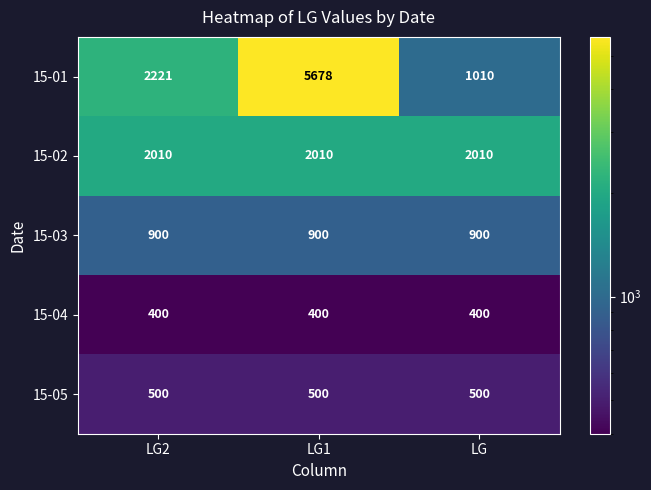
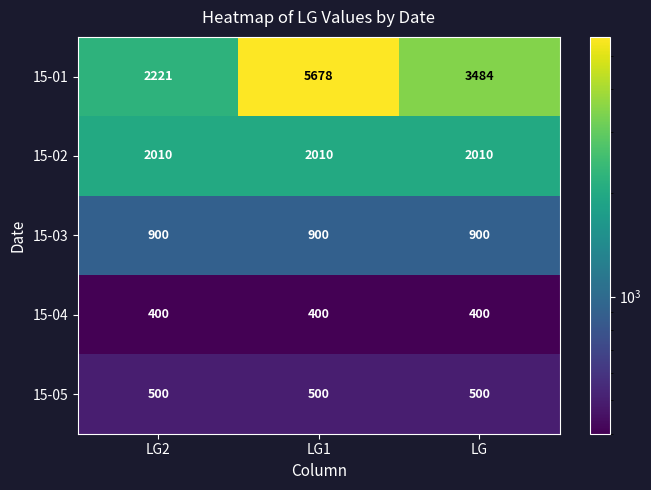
  {
    "15-01": {
      "LG2": 2221,
      "LG1": 5678,
-     "LG": 1010
+     "LG": 3484
    },
    "15-02": {
      "LG2": 2010,
      "LG1": 2010,
      "LG": 2010
    },
    "15-03": {
      "LG2": 900,
      "LG1": 900,
      "LG": 900
    },
    "15-04": {
      "LG2": 400,
      "LG1": 400,
      "LG": 400
    },
    "15-05": {
      "LG2": 500,
      "LG1": 500,
      "LG": 500
    }
  }
